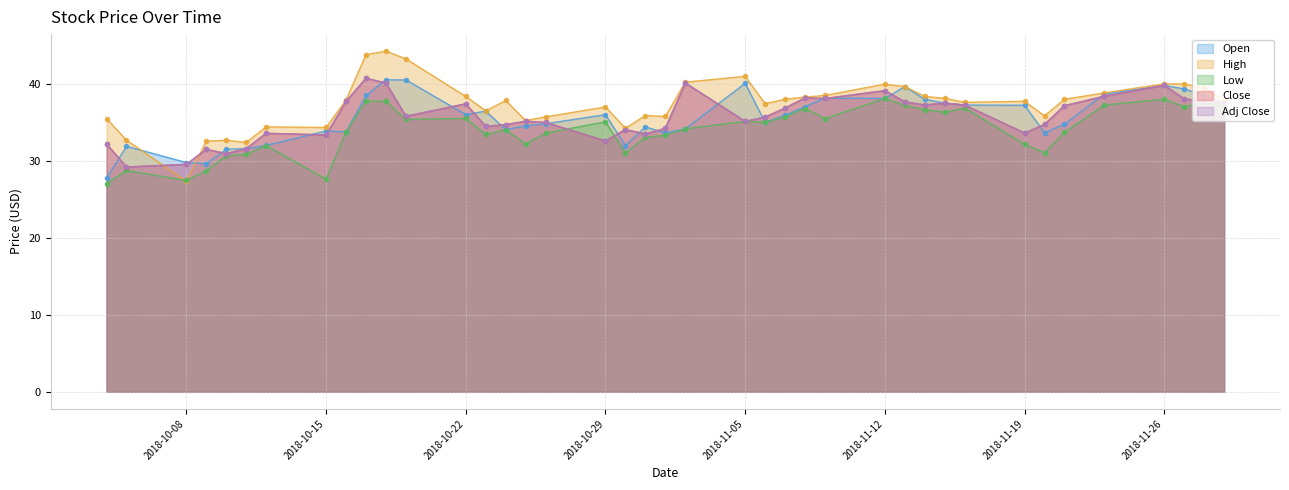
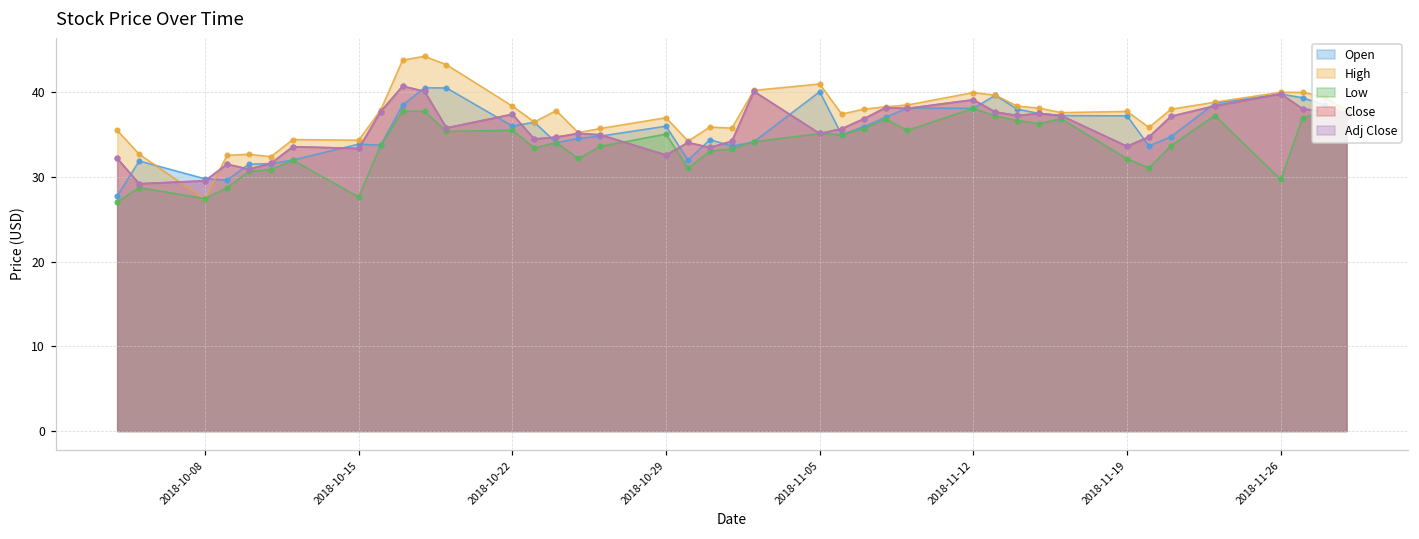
  {
    "High": {
      "2018-10-15": 34,
      "2018-10-22": 38,
      "2018-10-29": 37,
      "2018-11-05": 41,
      "2018-11-12": 40,
      "2018-11-19": 38
    },
    "Low": {
      "2018-10-15": 28,
      "2018-10-22": 36,
      "2018-10-29": 35,
      "2018-11-19": 32,
-     "2018-11-26": 38
+     "2018-11-26": 30
    }
  }
